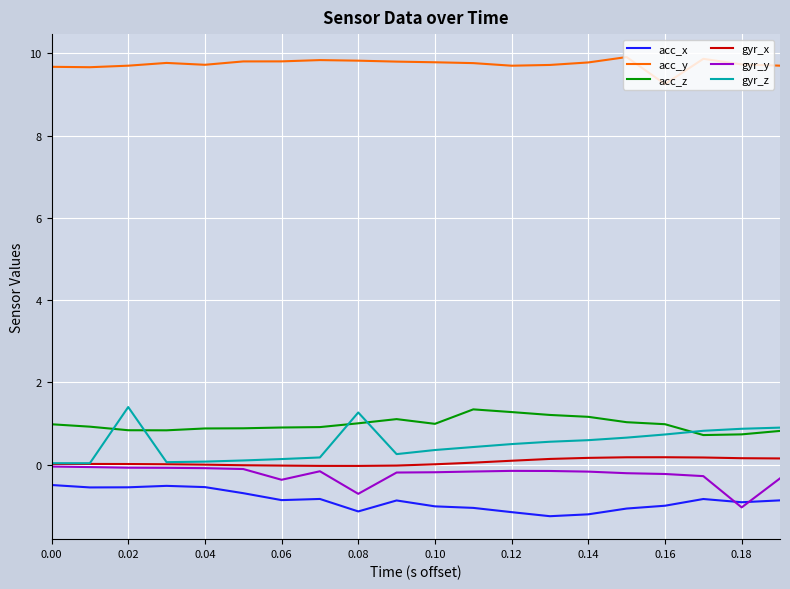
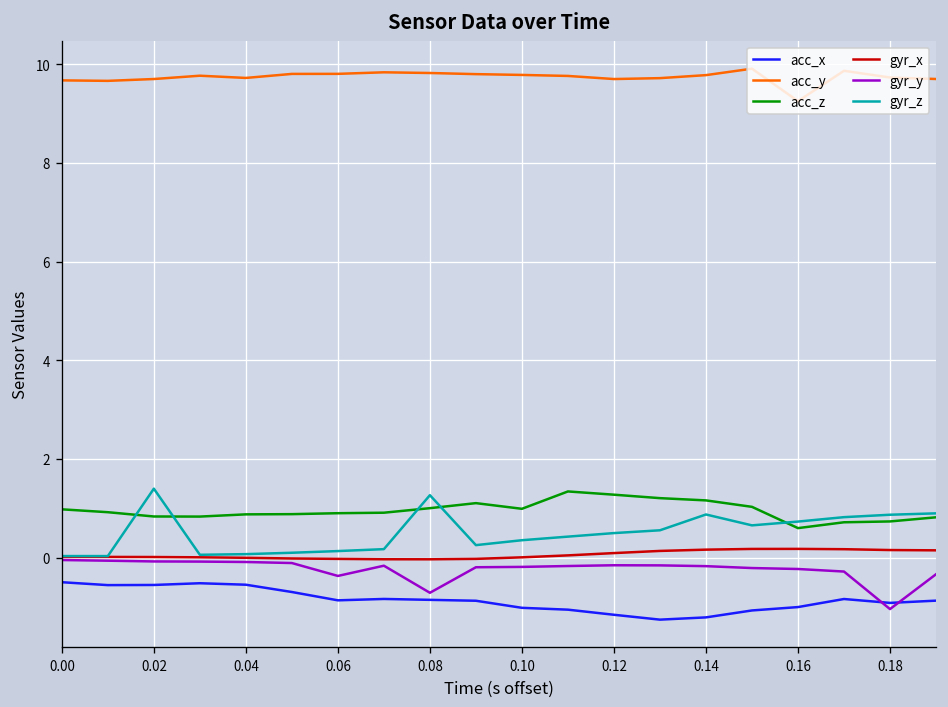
  {
    "acc_x": {
      "0.00": -0.5,
      "0.02": -0.6,
      "0.04": -0.5,
      "0.06": -0.9,
-     "0.08": -1.1,
+     "0.08": -0.9,
      "0.10": -1.0,
      "0.12": -1.2,
      "0.14": -1.2,
      "0.16": -1.0,
      "0.18": -0.9
    },
    "acc_y": {
      "0.00": 9.7,
      "0.02": 9.7,
      "0.04": 9.7,
      "0.06": 9.8,
      "0.08": 9.8,
      "0.10": 9.8,
      "0.12": 9.7,
      "0.14": 9.8
    },
    "acc_z": {
      "0.00": 1.0,
      "0.02": 0.8,
      "0.04": 0.9,
      "0.06": 0.9,
      "0.08": 1.0,
      "0.10": 1.0,
      "0.12": 1.3,
      "0.14": 1.2,
-     "0.16": 1.0,
+     "0.16": 0.6,
      "0.18": 0.7
    },
    "gyr_x": {
      "0.02": 0.0,
      "0.04": 0.0,
      "0.06": 0.0,
      "0.08": 0.0,
      "0.10": 0.0,
      "0.12": 0.1,
      "0.14": 0.2,
      "0.16": 0.2,
      "0.18": 0.2
    },
    "gyr_y": {
      "0.02": -0.1,
      "0.04": -0.1,
      "0.06": -0.4,
      "0.08": -0.7,
      "0.10": -0.2,
      "0.12": -0.2,
      "0.14": -0.2,
      "0.16": -0.2,
      "0.18": -1.0
    },
    "gyr_z": {
      "0.02": 1.4,
      "0.04": 0.1,
      "0.06": 0.1,
      "0.08": 1.3,
      "0.10": 0.4,
      "0.12": 0.5,
-     "0.14": 0.6,
+     "0.14": 0.9,
      "0.16": 0.7,
      "0.18": 0.9
    }
  }
